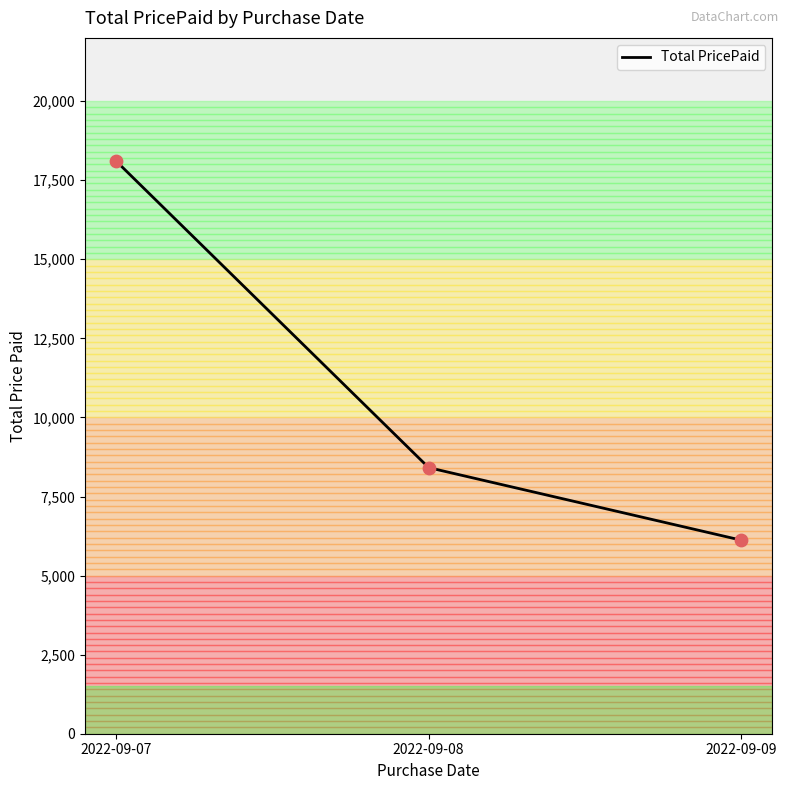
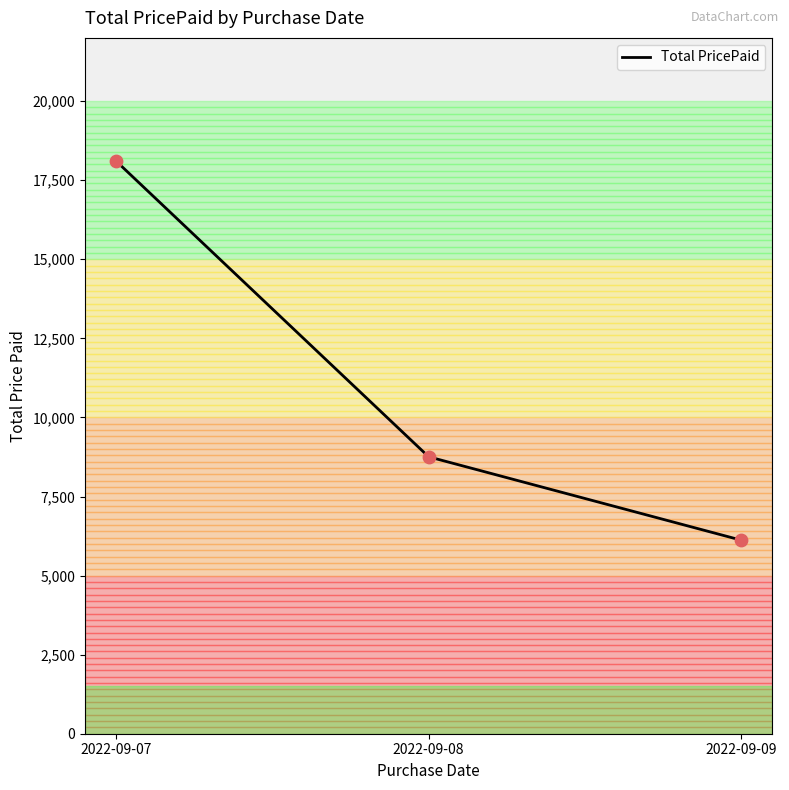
  {
    "2022-09-07": "18,100",
-   "2022-09-08": "8,400",
+   "2022-09-08": "8,800",
    "2022-09-09": "6,100"
  }
